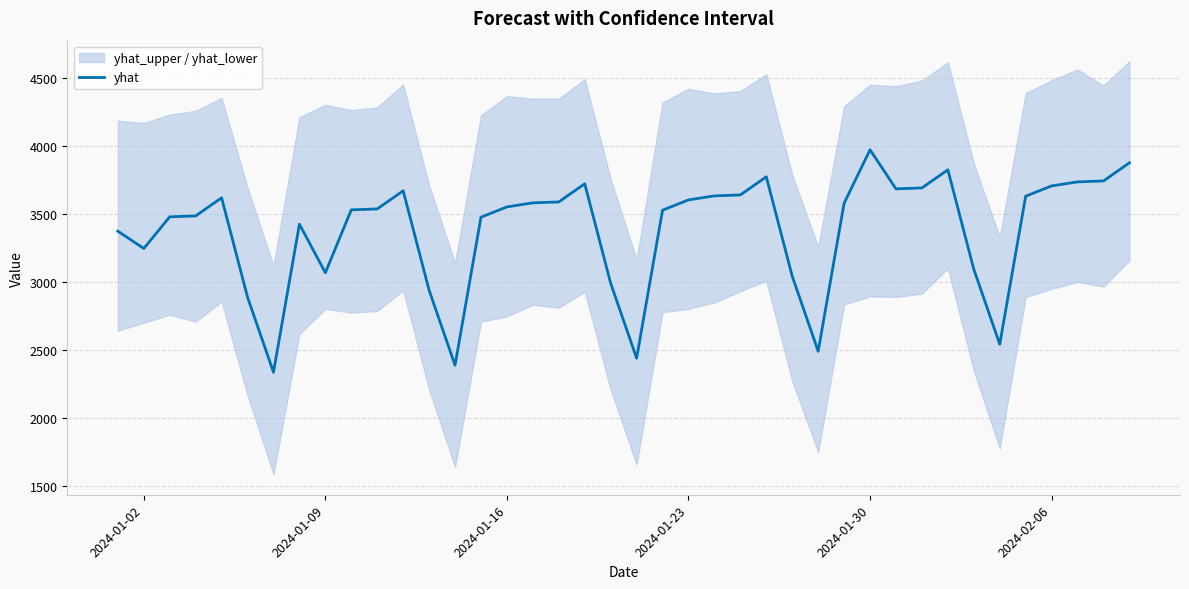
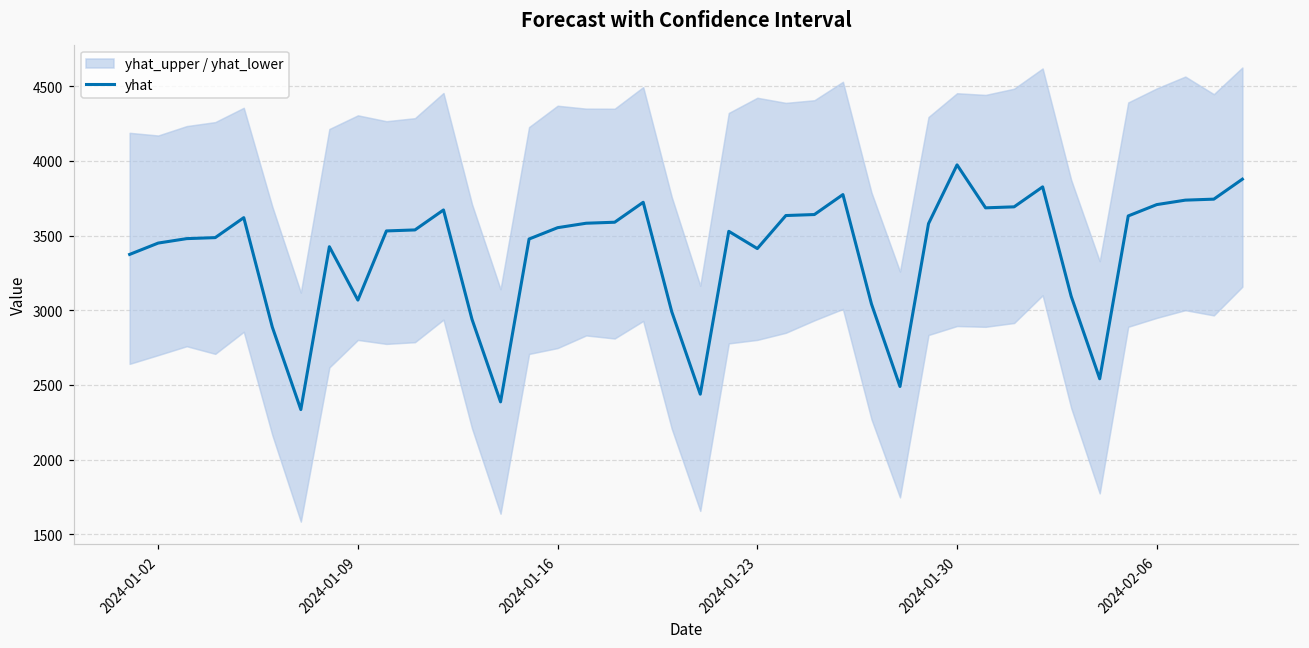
  {
    "yhat": {
-     "2024-01-02": 3250,
+     "2024-01-02": 3450,
      "2024-01-09": 3070,
      "2024-01-16": 3550,
-     "2024-01-23": 3600,
+     "2024-01-23": 3410,
      "2024-01-30": 3970,
      "2024-02-06": 3710
    }
  }
